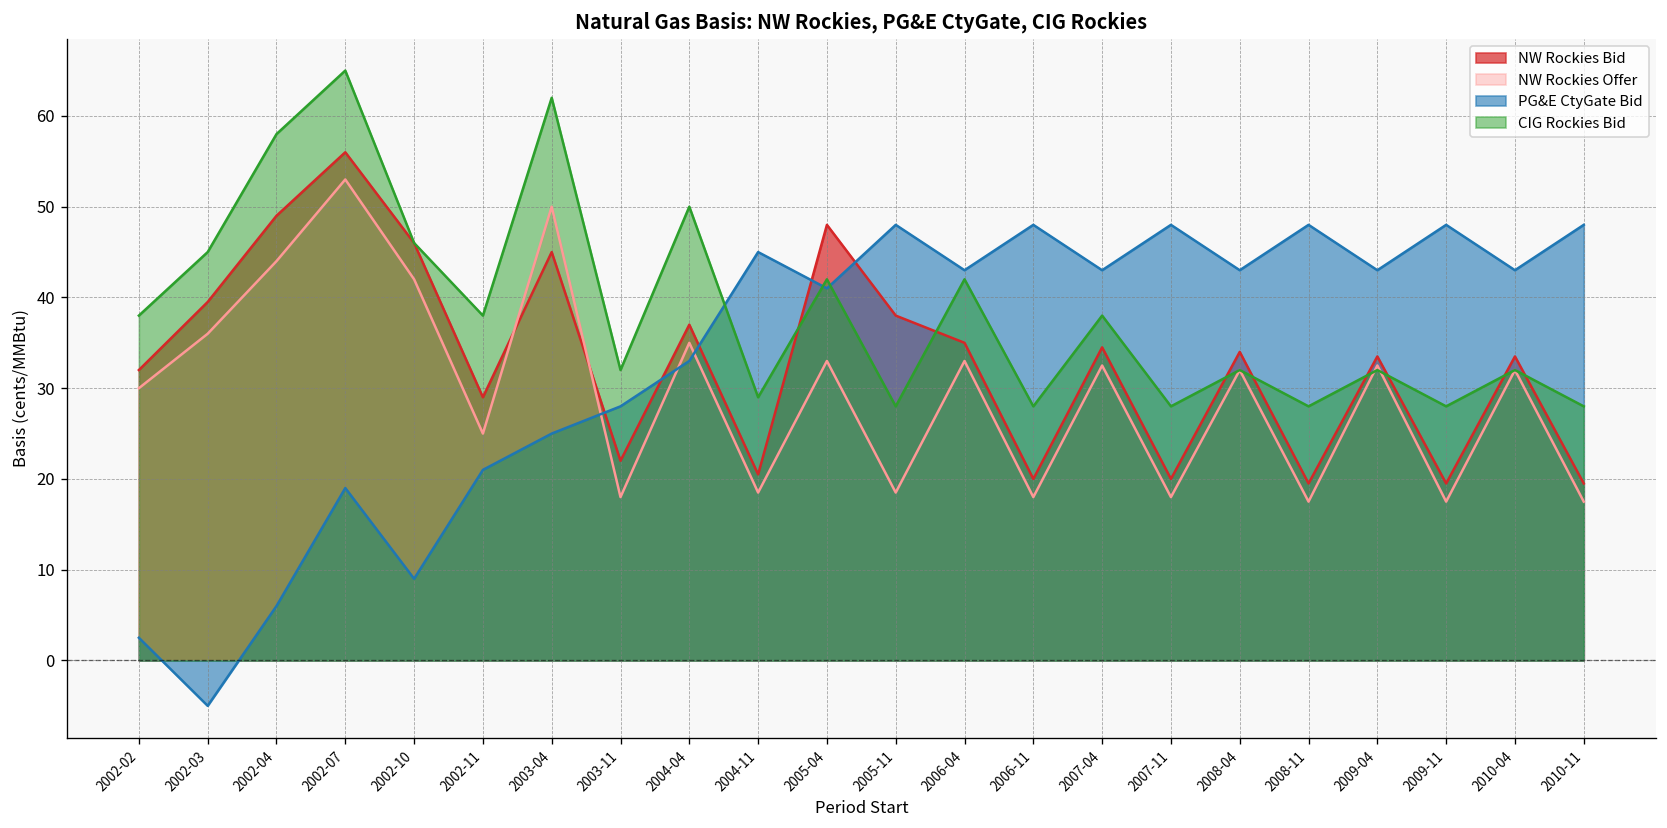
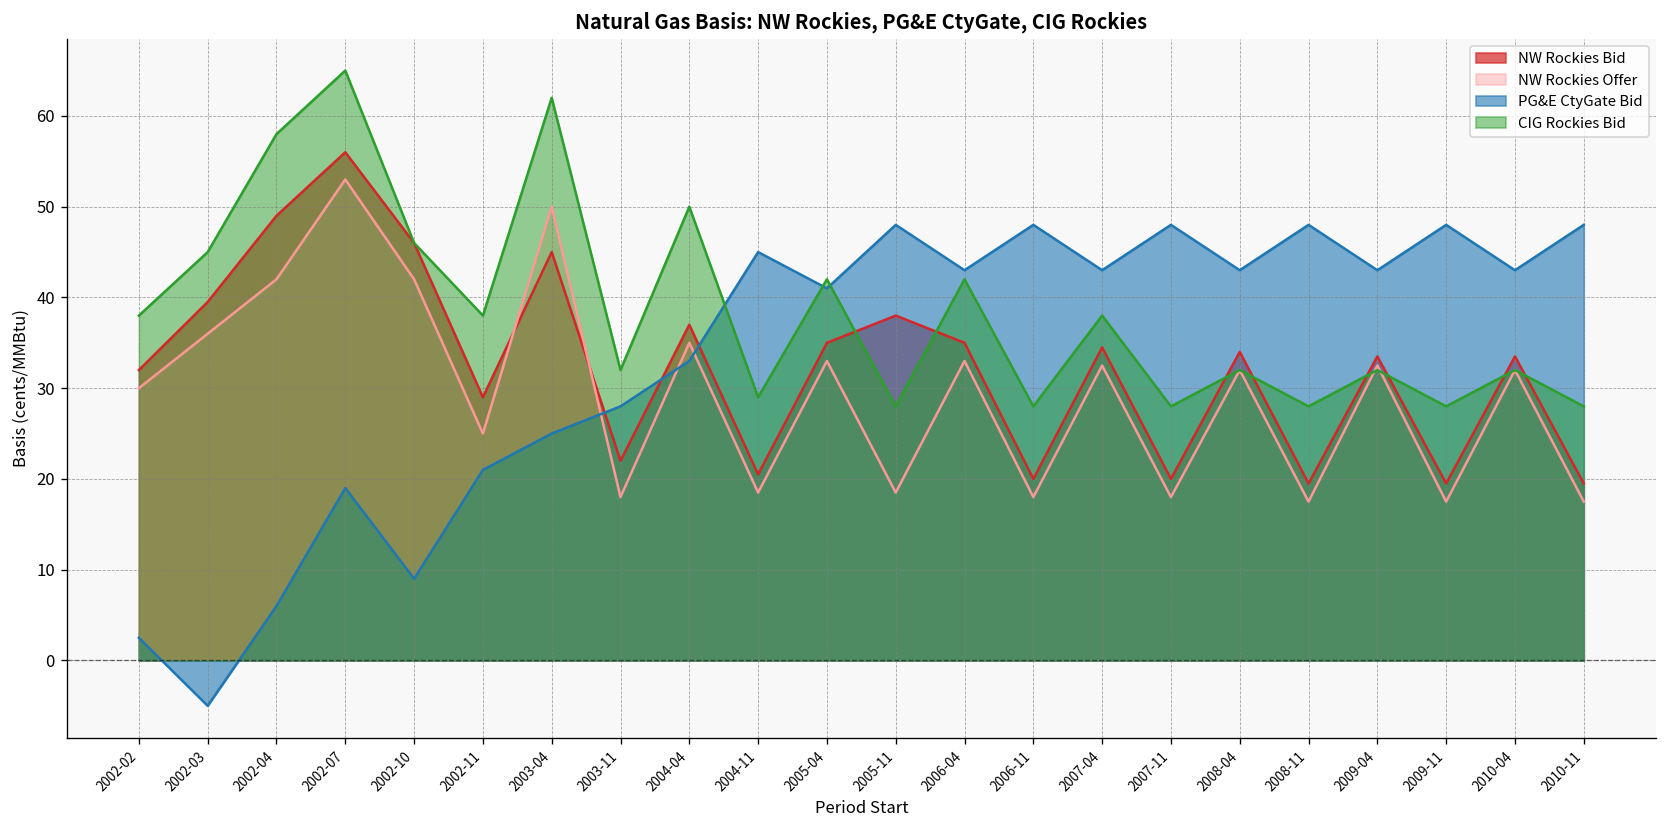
  {
    "NW Rockies Bid": {
      "2002-02": 32,
      "2002-03": 40,
      "2002-04": 49,
      "2002-07": 56,
      "2002-11": 29,
      "2003-04": 45,
      "2003-11": 22,
      "2004-04": 37,
      "2004-11": 21,
-     "2005-04": 48,
+     "2005-04": 35,
      "2005-11": 38,
      "2006-04": 35,
      "2006-11": 20,
      "2007-04": 35,
      "2007-11": 20,
      "2008-04": 34,
      "2008-11": 20,
      "2009-04": 34,
      "2009-11": 20,
      "2010-04": 34,
      "2010-11": 20
    },
    "NW Rockies Offer": {
      "2002-02": 30,
      "2002-03": 36,
-     "2002-04": 44,
+     "2002-04": 42,
      "2002-07": 53,
      "2002-10": 42,
      "2002-11": 25,
      "2003-04": 50,
      "2003-11": 18,
      "2004-04": 35,
      "2004-11": 19,
      "2005-04": 33,
      "2005-11": 19,
      "2006-04": 33,
      "2006-11": 18,
      "2007-04": 33,
      "2007-11": 18,
      "2008-11": 18,
      "2009-04": 33,
      "2009-11": 18,
      "2010-11": 18
    },
    "CIG Rockies Bid": {
      "2002-02": 38,
      "2002-03": 45,
      "2002-04": 58,
      "2002-07": 65,
      "2002-11": 38,
      "2003-04": 62,
      "2003-11": 32,
      "2004-04": 50,
      "2004-11": 29,
      "2005-04": 42,
      "2005-11": 28,
      "2006-04": 42,
      "2006-11": 28,
      "2007-04": 38,
      "2007-11": 28,
      "2008-11": 28,
      "2009-04": 32,
      "2009-11": 28,
      "2010-11": 28
    }
  }
